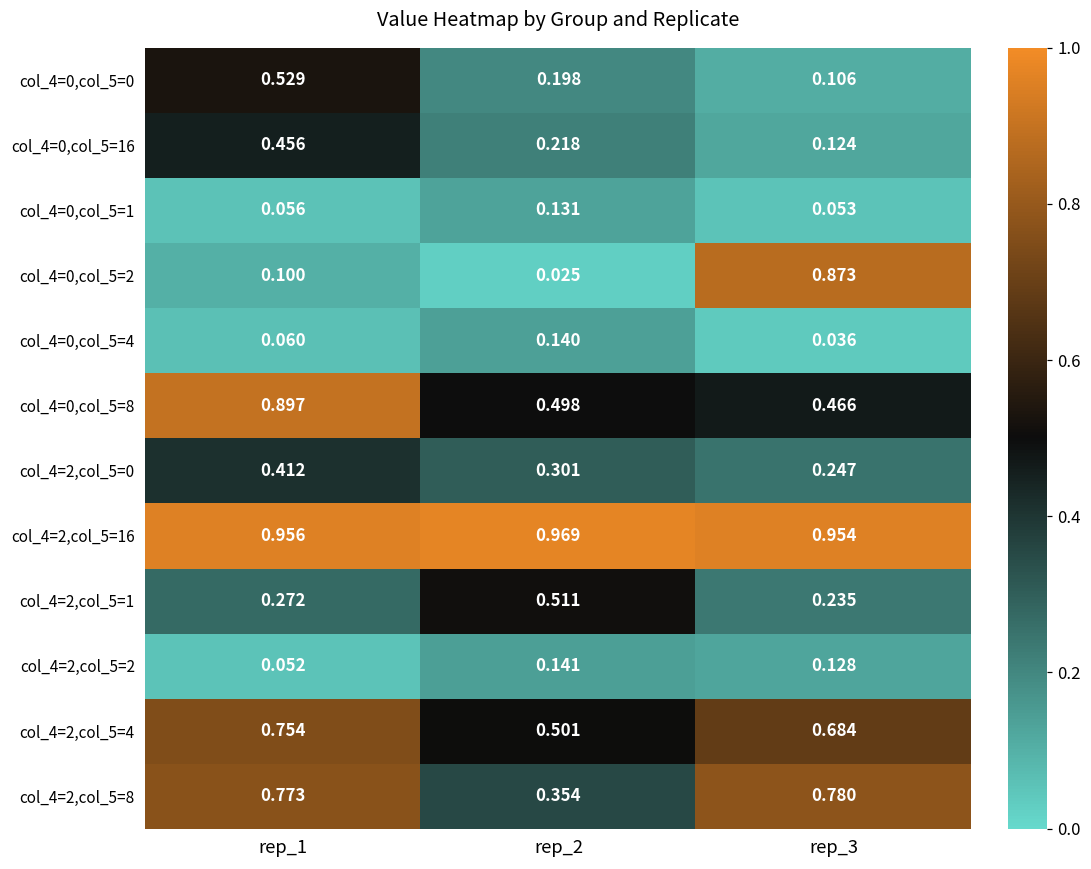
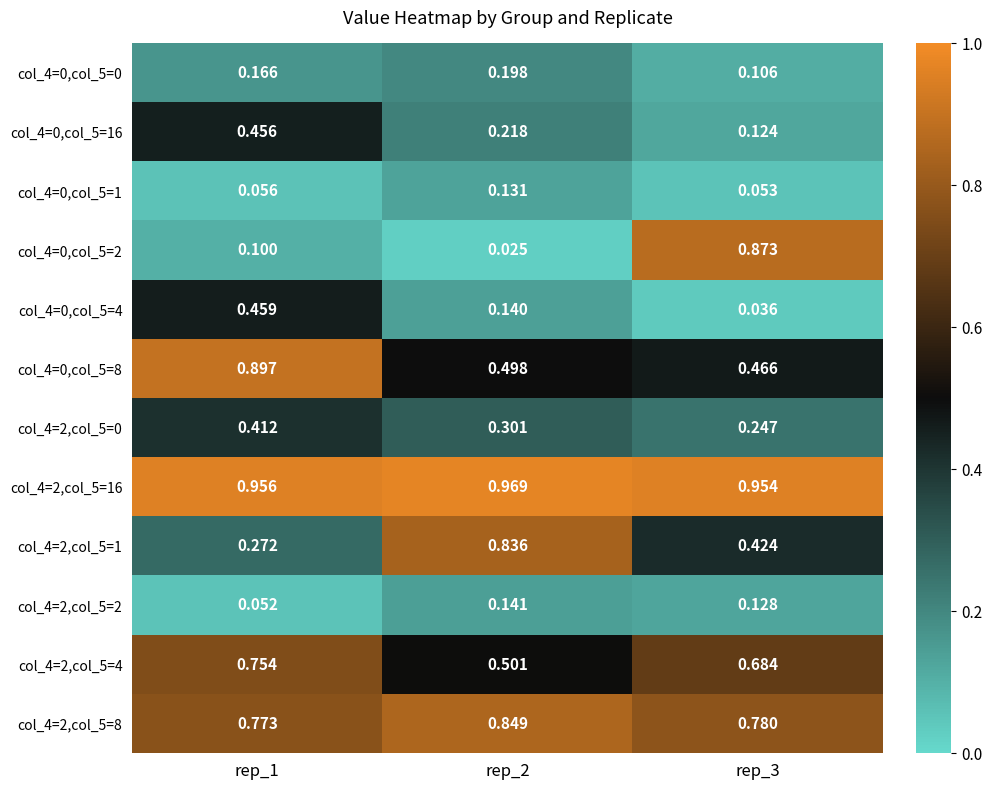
  {
    "col_4=0,col_5=0": {
-     "rep_1": 0.529,
+     "rep_1": 0.166,
      "rep_2": 0.198,
      "rep_3": 0.106
    },
    "col_4=0,col_5=16": {
      "rep_1": 0.456,
      "rep_2": 0.218,
      "rep_3": 0.124
    },
    "col_4=0,col_5=1": {
      "rep_1": 0.056,
      "rep_2": 0.131,
      "rep_3": 0.053
    },
    "col_4=0,col_5=2": {
      "rep_1": 0.100,
      "rep_2": 0.025,
      "rep_3": 0.873
    },
    "col_4=0,col_5=4": {
-     "rep_1": 0.060,
+     "rep_1": 0.459,
      "rep_2": 0.140,
      "rep_3": 0.036
    },
    "col_4=0,col_5=8": {
      "rep_1": 0.897,
      "rep_2": 0.498,
      "rep_3": 0.466
    },
    "col_4=2,col_5=0": {
      "rep_1": 0.412,
      "rep_2": 0.301,
      "rep_3": 0.247
    },
    "col_4=2,col_5=16": {
      "rep_1": 0.956,
      "rep_2": 0.969,
      "rep_3": 0.954
    },
    "col_4=2,col_5=1": {
      "rep_1": 0.272,
-     "rep_2": 0.511,
-     "rep_3": 0.235
+     "rep_2": 0.836,
+     "rep_3": 0.424
    },
    "col_4=2,col_5=2": {
      "rep_1": 0.052,
      "rep_2": 0.141,
      "rep_3": 0.128
    },
    "col_4=2,col_5=4": {
      "rep_1": 0.754,
      "rep_2": 0.501,
      "rep_3": 0.684
    },
    "col_4=2,col_5=8": {
      "rep_1": 0.773,
-     "rep_2": 0.354,
+     "rep_2": 0.849,
      "rep_3": 0.780
    }
  }
